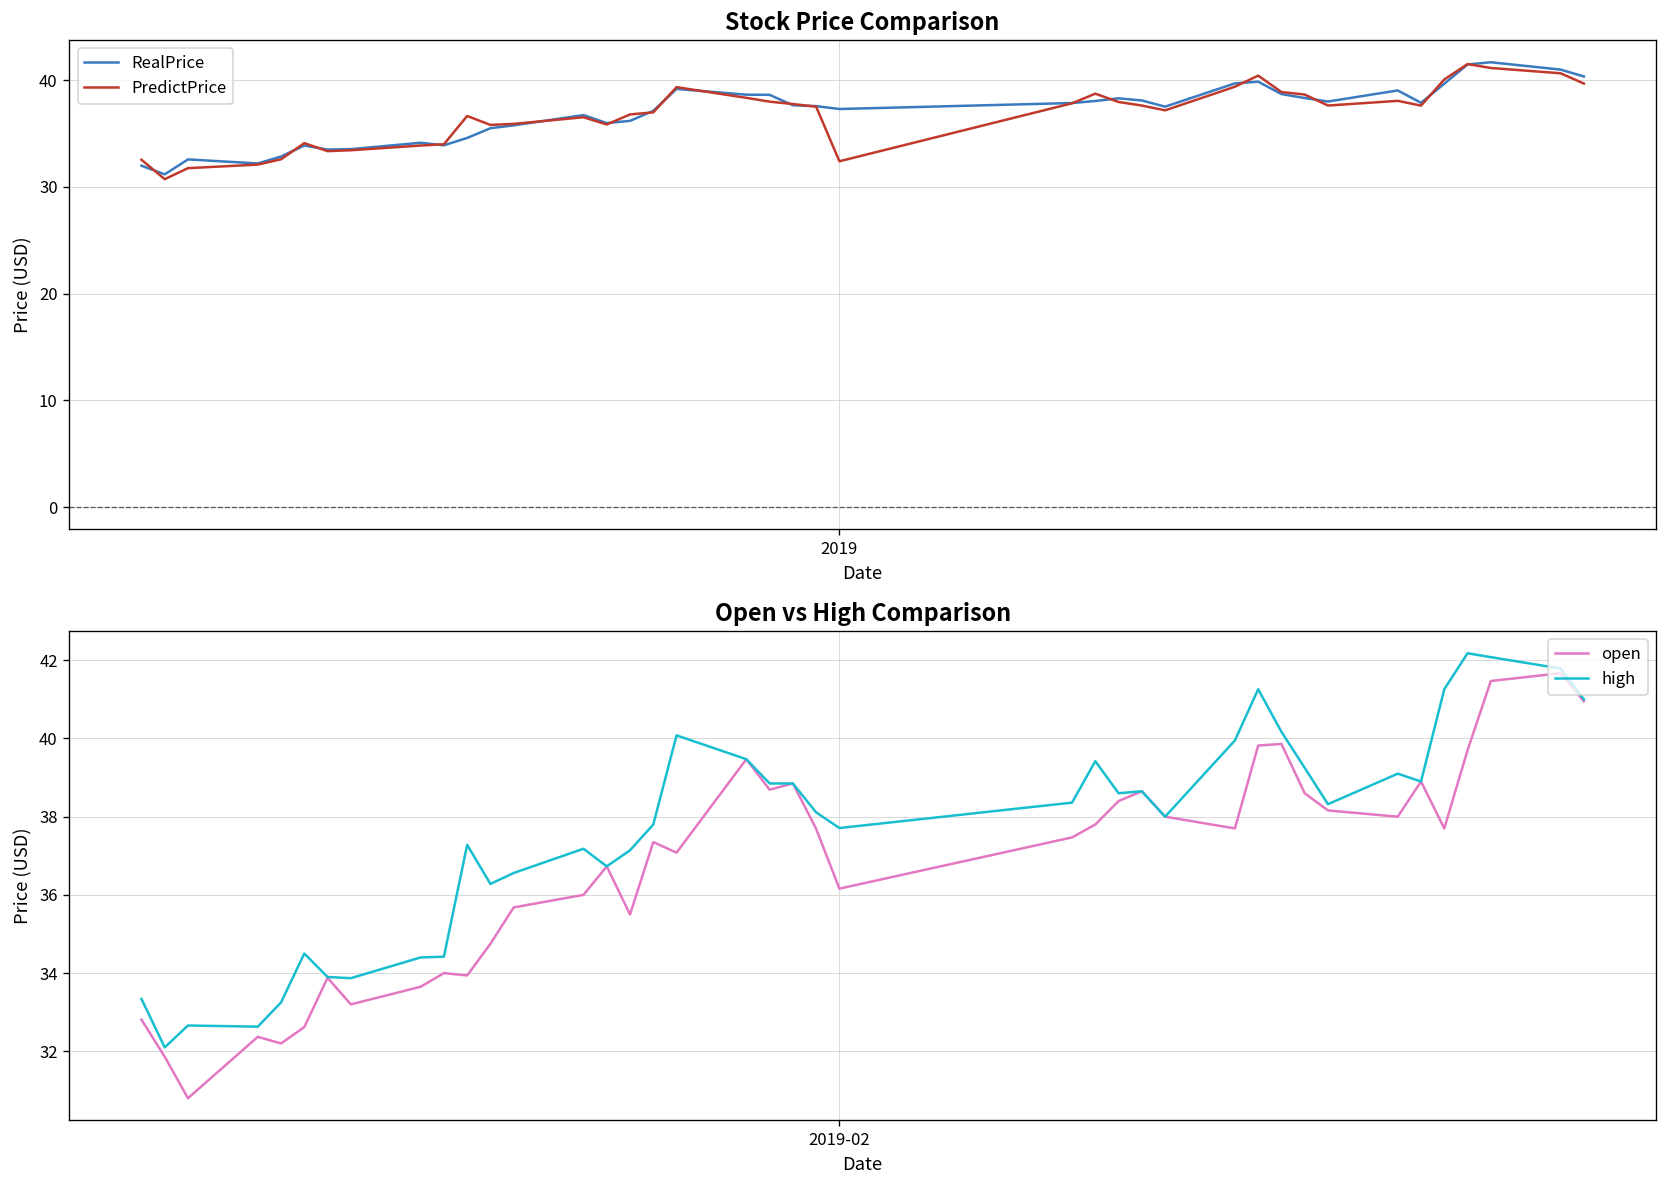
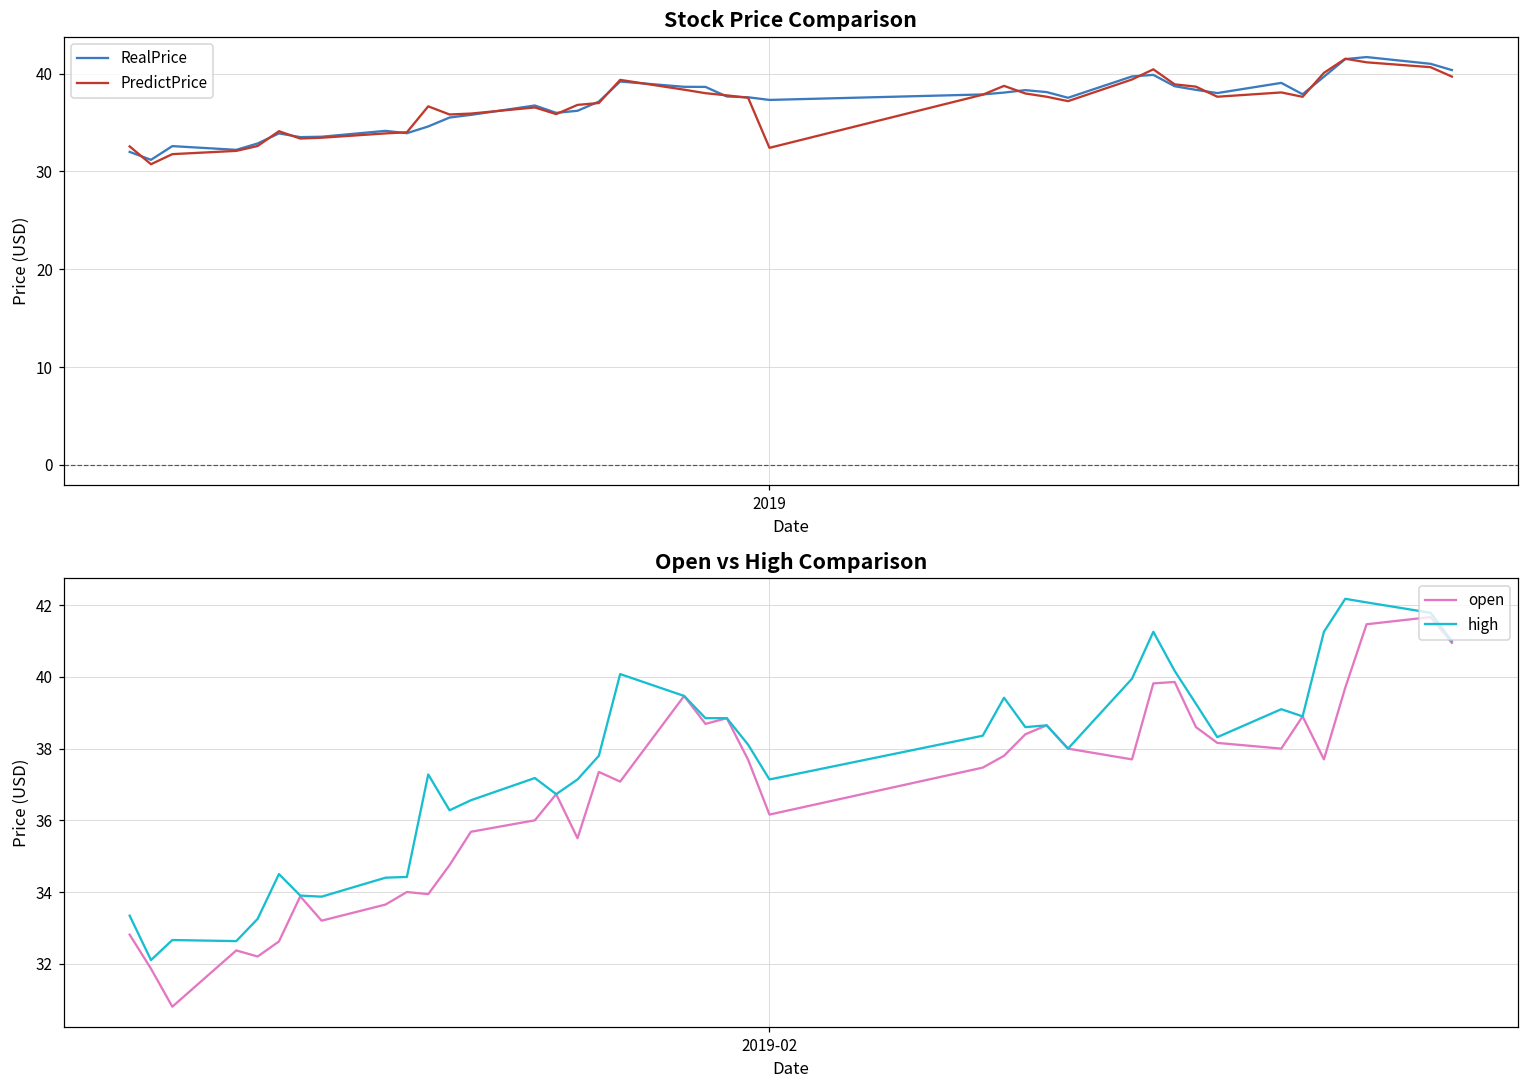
  {
    "Stock Price Comparison": {
      "RealPrice": {
        "2019": 37
      },
      "PredictPrice": {
        "2019": 32
      }
    },
    "Open vs High Comparison": {
      "open": {
        "2019-02": 36.2
      },
      "high": {
-       "2019-02": 37.7
+       "2019-02": 37.1
      }
    }
  }
